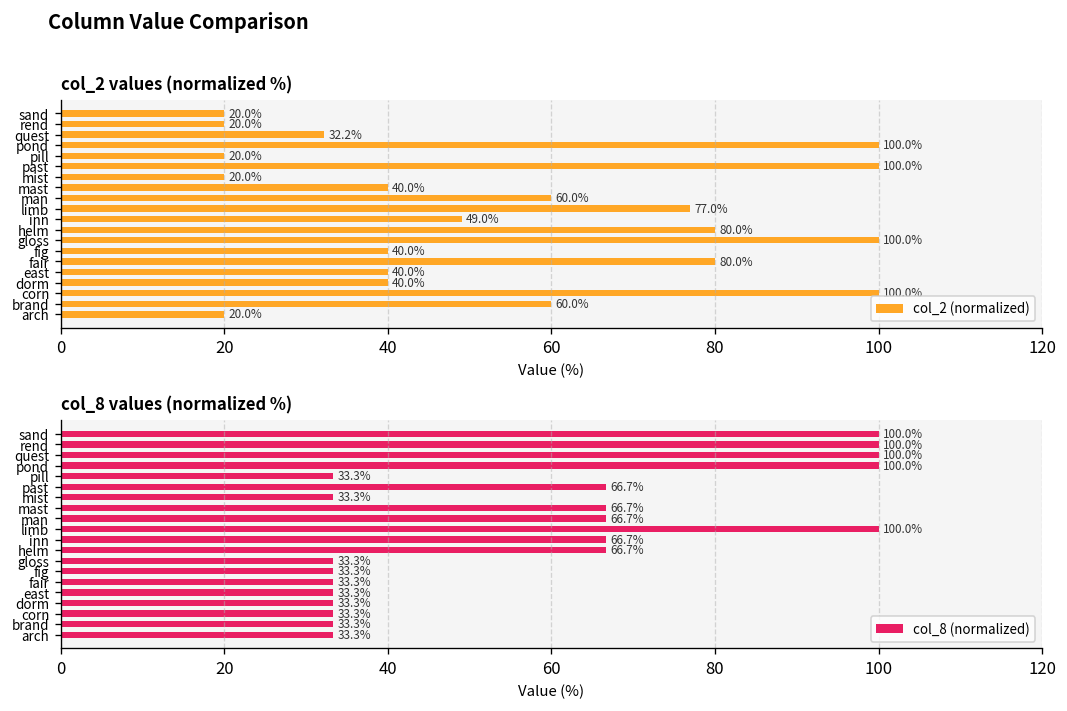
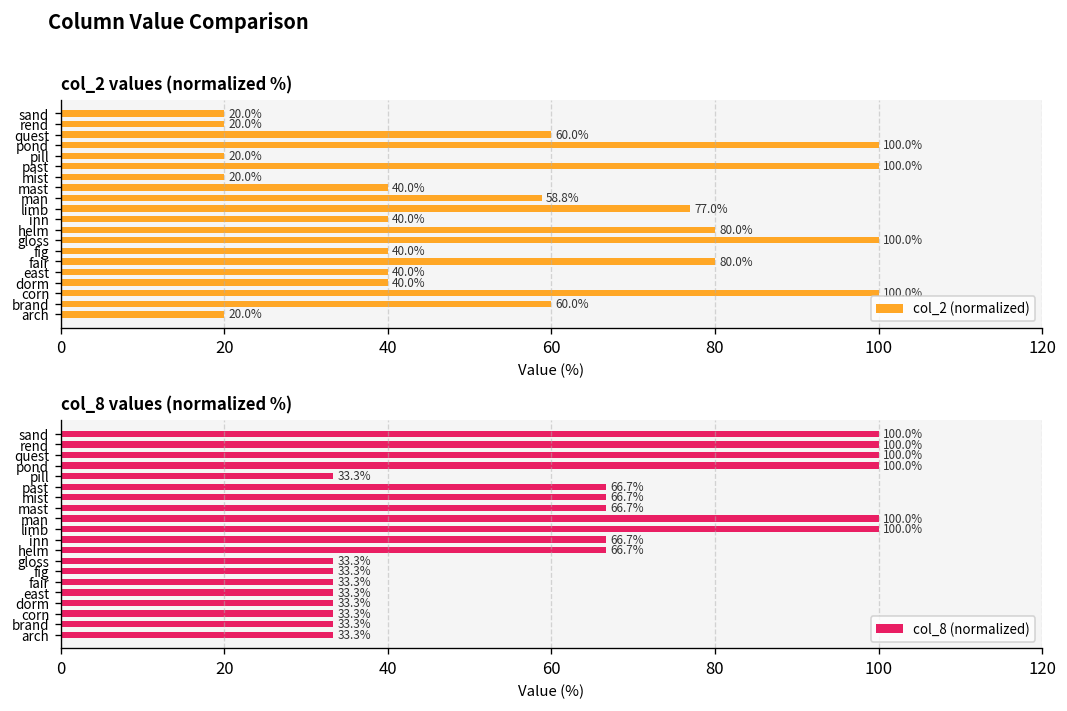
  {
    "col_2 values (normalized %)": {
      "sand": "20.0%",
      "rend": "20.0%",
-     "quest": "32.2%",
+     "quest": "60.0%",
      "pond": "100.0%",
      "pill": "20.0%",
      "past": "100.0%",
      "mist": "20.0%",
      "mast": "40.0%",
-     "man": "60.0%",
+     "man": "58.8%",
      "limb": "77.0%",
-     "inn": "49.0%",
+     "inn": "40.0%",
      "helm": "80.0%",
      "gloss": "100.0%",
      "fair": "80.0%",
      "east": "40.0%",
      "dorm": "40.0%",
      "brand": "60.0%",
      "arch": "20.0%"
    },
    "col_8 values (normalized %)": {
      "sand": "100.0%",
      "rend": "100.0%",
      "quest": "100.0%",
      "pond": "100.0%",
      "pill": "33.3%",
      "past": "66.7%",
-     "mist": "33.3%",
+     "mist": "66.7%",
      "mast": "66.7%",
-     "man": "66.7%",
+     "man": "100.0%",
      "limb": "100.0%",
      "inn": "66.7%",
      "helm": "66.7%",
      "gloss": "33.3%",
      "fair": "33.3%",
      "east": "33.3%",
      "dorm": "33.3%",
      "corn": "33.3%",
      "brand": "33.3%",
      "arch": "33.3%"
    }
  }
